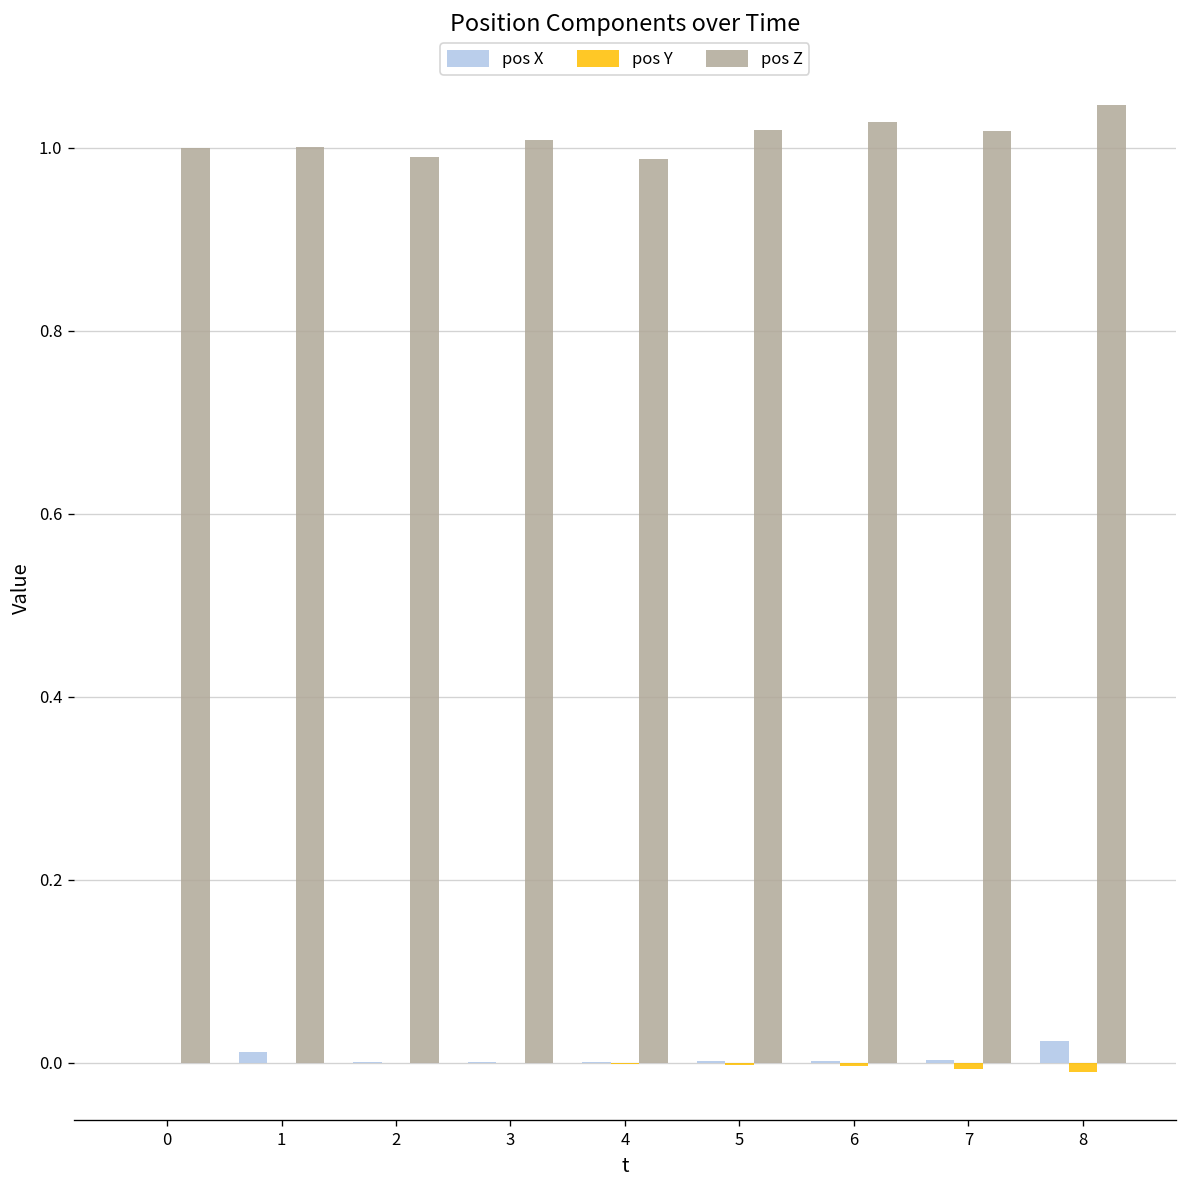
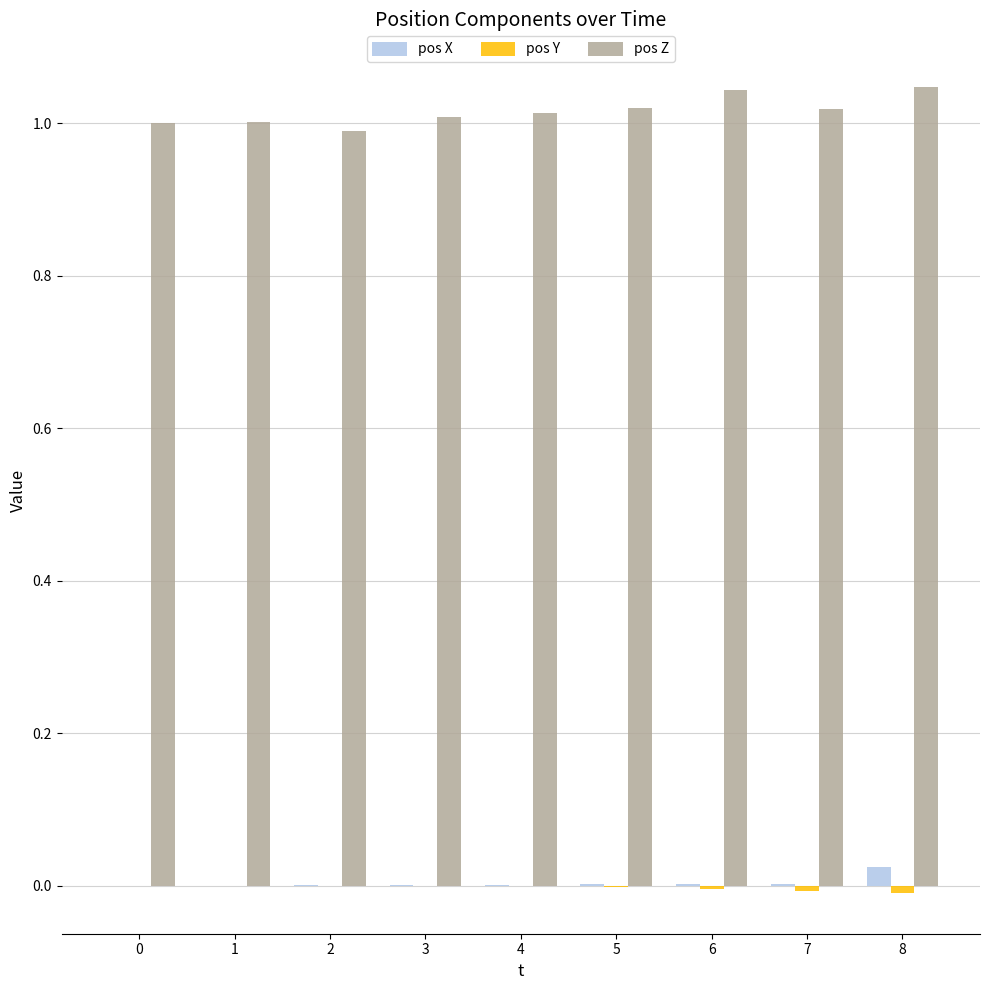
  {
    "pos X": {
      "0": 0.00,
-     "1": 0.01,
+     "1": 0.00,
      "8": 0.02
    },
    "pos Y": {
      "0": 0.00,
      "6": 0.00,
      "7": -0.01,
      "8": -0.01
    },
    "pos Z": {
      "0": 1.00,
      "1": 1.00,
      "2": 0.99,
      "3": 1.01,
-     "4": 0.99,
+     "4": 1.01,
      "5": 1.02,
-     "6": 1.03,
+     "6": 1.04,
      "7": 1.02,
      "8": 1.05
    }
  }
